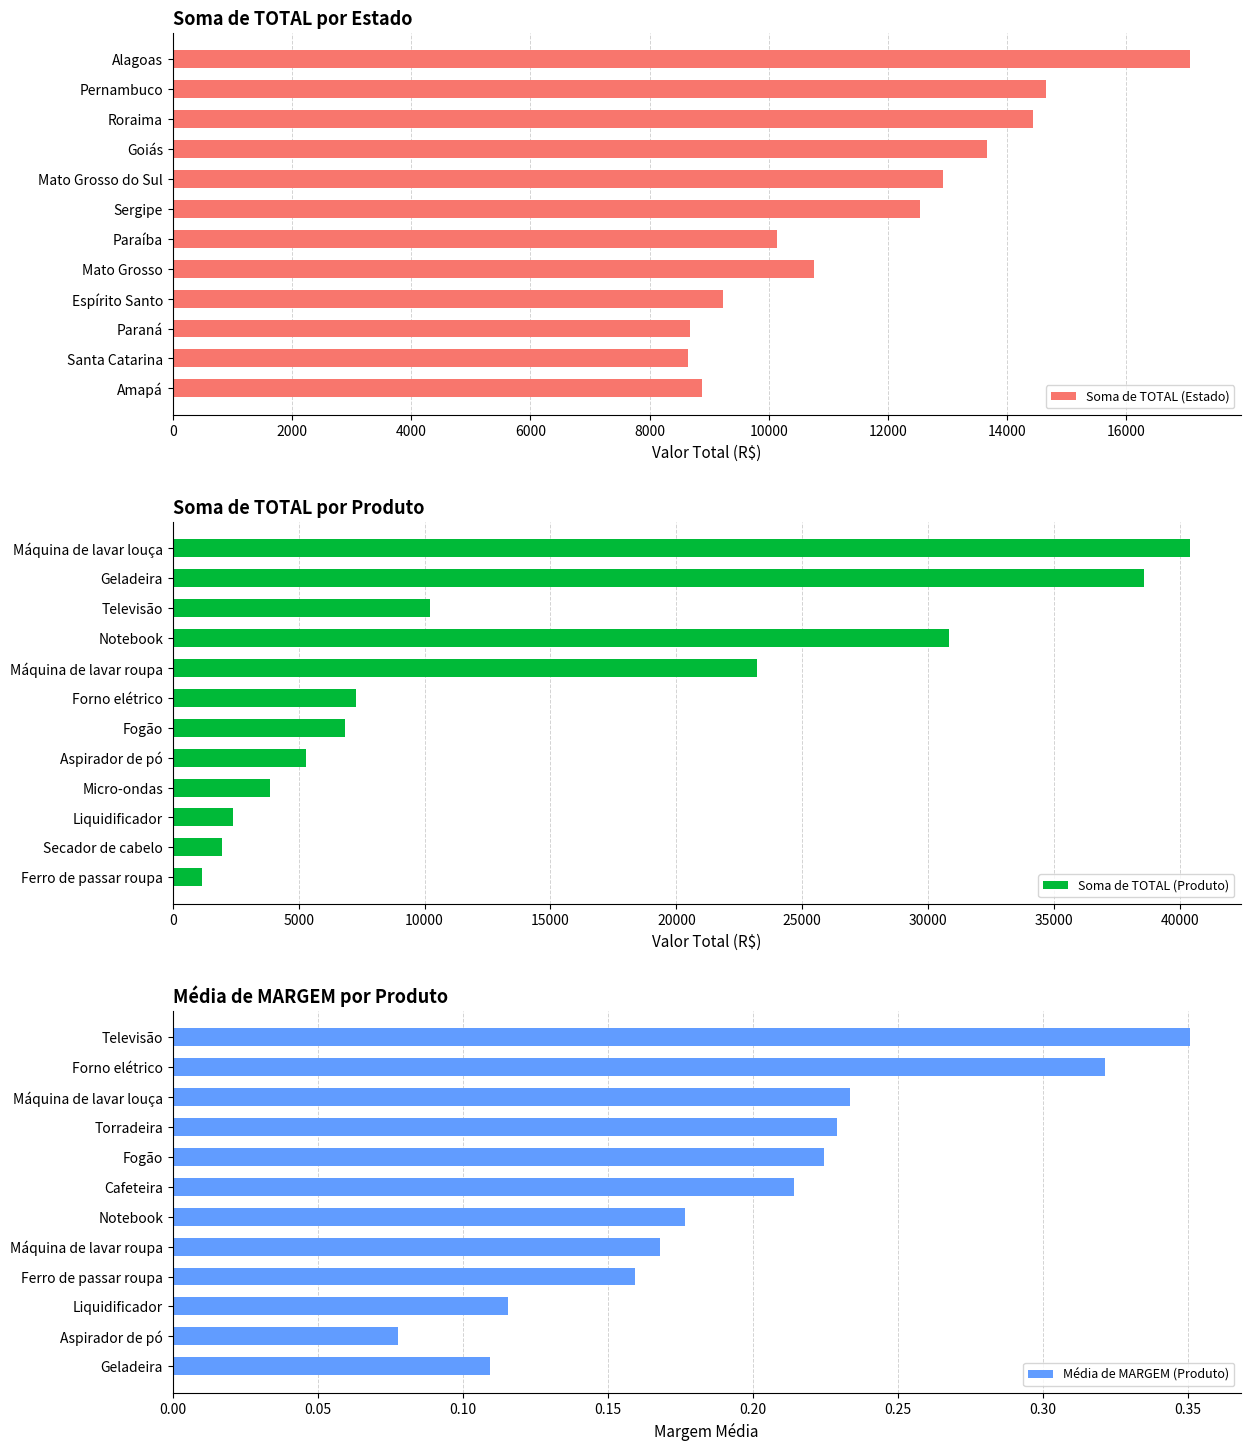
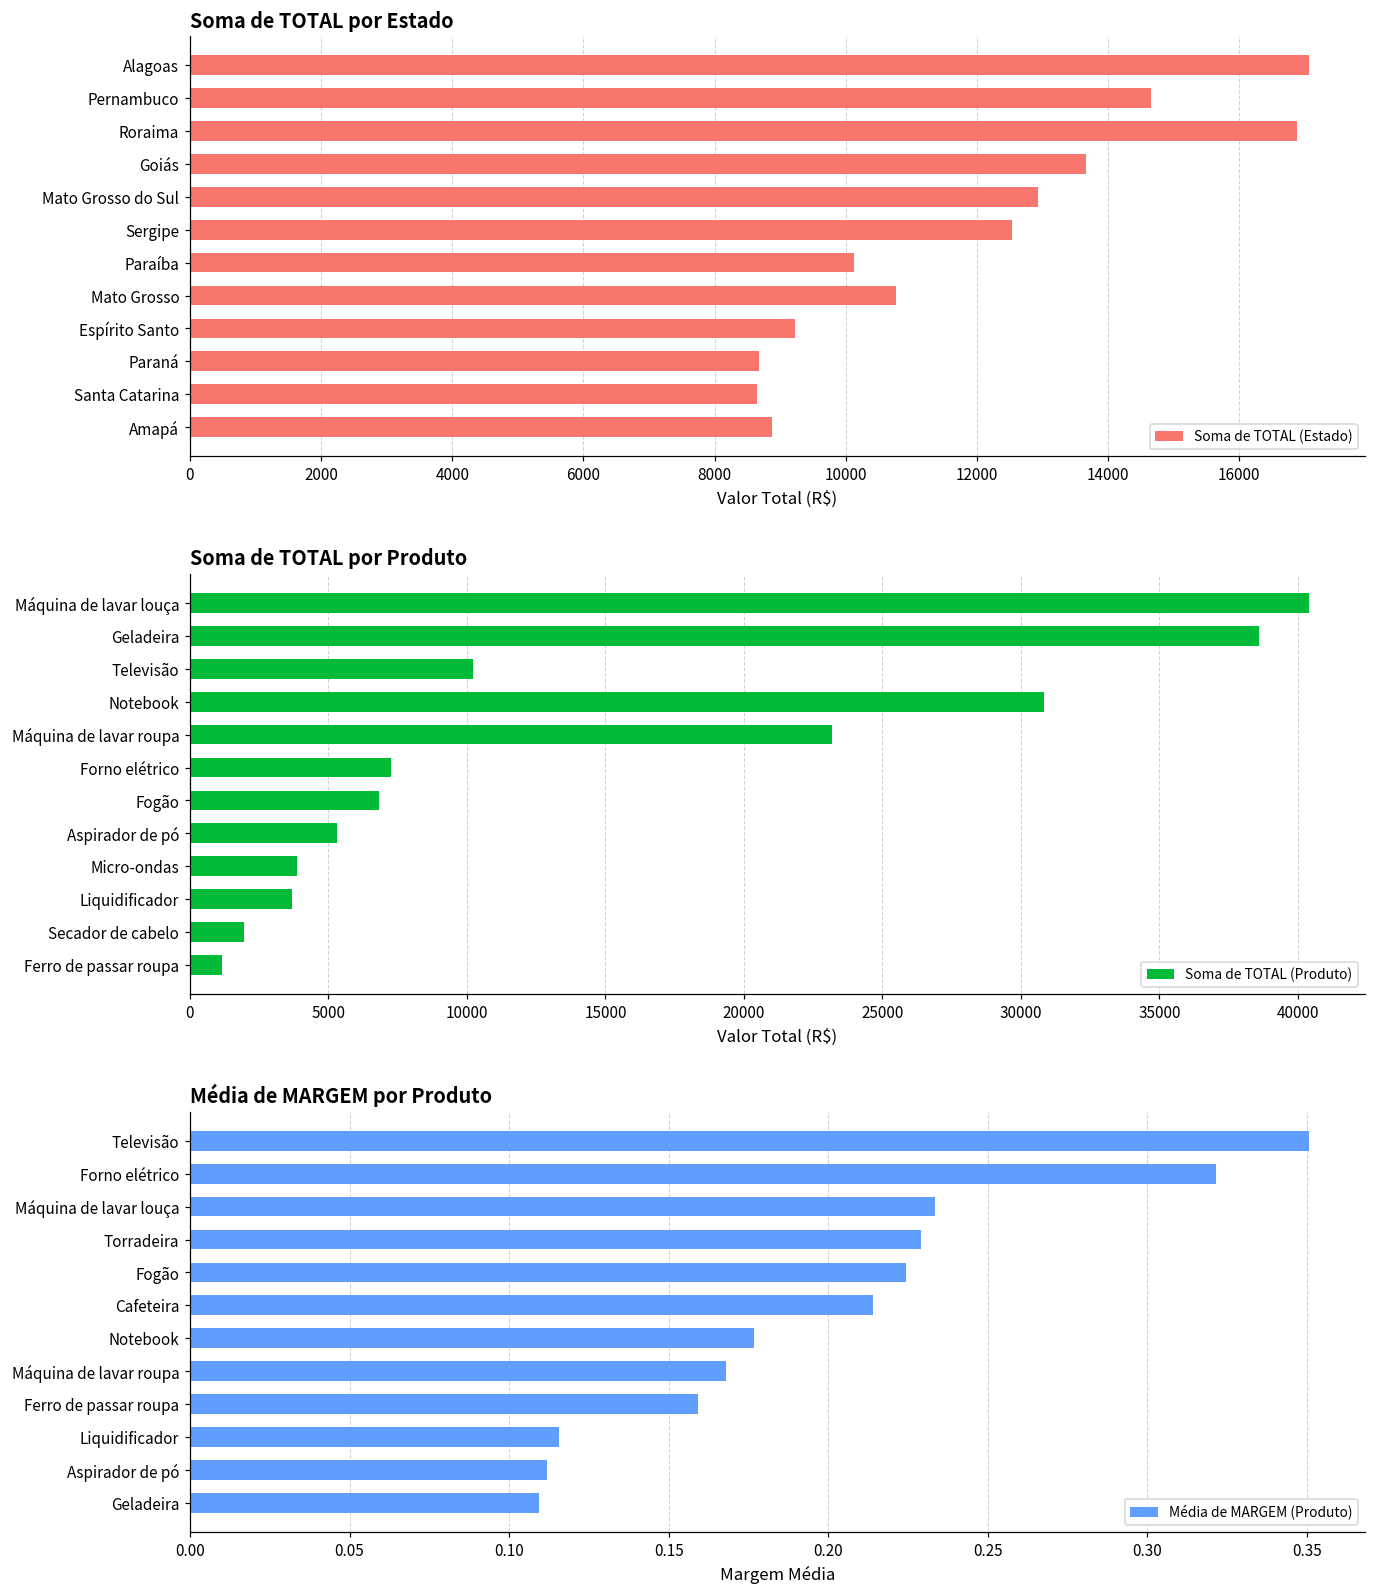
  {
    "Soma de TOTAL por Estado": {
      "Alagoas": 17100,
      "Pernambuco": 14700,
-     "Roraima": 14400,
+     "Roraima": 16900,
      "Goiás": 13700,
      "Mato Grosso do Sul": 12900,
      "Sergipe": 12500,
      "Paraíba": 10100,
      "Mato Grosso": 10800,
      "Espírito Santo": 9200,
      "Paraná": 8700,
      "Santa Catarina": 8600,
      "Amapá": 8900
    },
    "Soma de TOTAL por Produto": {
      "Máquina de lavar louça": 40400,
      "Geladeira": 38600,
      "Televisão": 10200,
      "Notebook": 30800,
      "Máquina de lavar roupa": 23200,
      "Forno elétrico": 7300,
      "Fogão": 6800,
      "Aspirador de pó": 5300,
      "Micro-ondas": 3900,
-     "Liquidificador": 2400,
+     "Liquidificador": 3700,
      "Secador de cabelo": 1900,
      "Ferro de passar roupa": 1200
    },
    "Média de MARGEM por Produto": {
      "Televisão": 0.351,
      "Forno elétrico": 0.321,
      "Máquina de lavar louça": 0.234,
      "Torradeira": 0.229,
      "Fogão": 0.224,
      "Cafeteira": 0.214,
      "Notebook": 0.177,
      "Máquina de lavar roupa": 0.168,
      "Ferro de passar roupa": 0.159,
      "Liquidificador": 0.116,
-     "Aspirador de pó": 0.078,
+     "Aspirador de pó": 0.112,
      "Geladeira": 0.109
    }
  }
